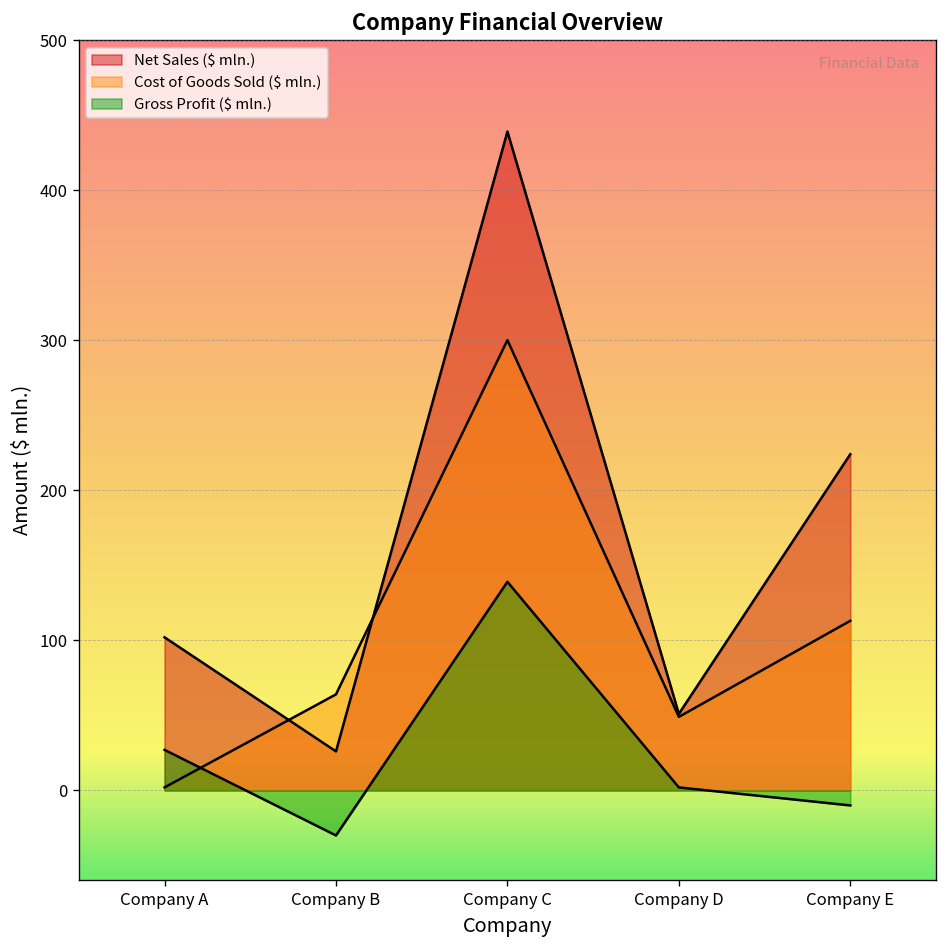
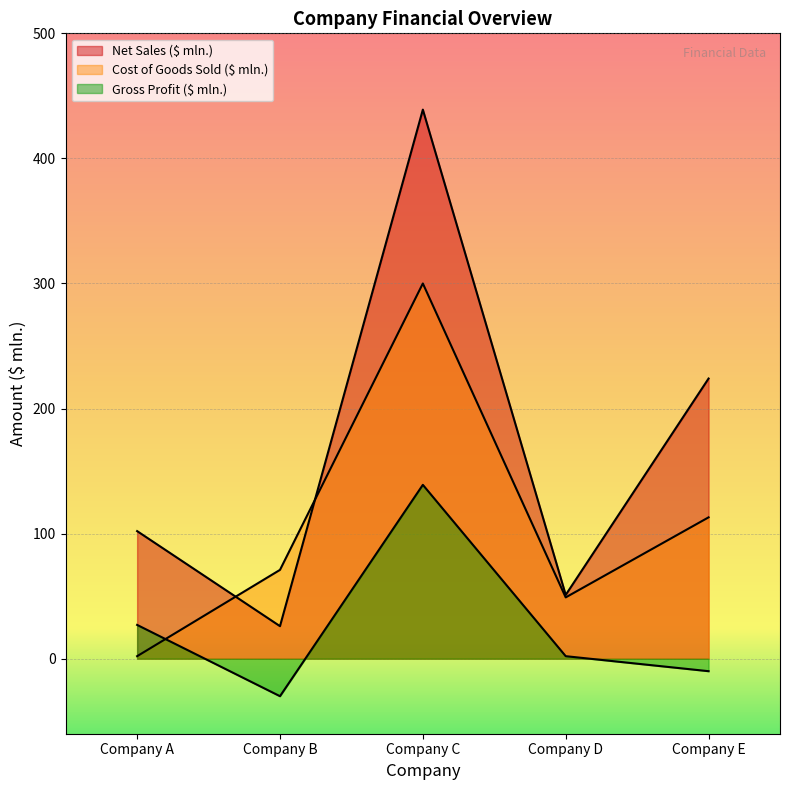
  {
    "Net Sales ($ mln.)": {
      "Company A": 102,
      "Company B": 26,
      "Company C": 439,
      "Company E": 224
    },
    "Cost of Goods Sold ($ mln.)": {
      "Company A": 2,
-     "Company B": 64,
+     "Company B": 71,
      "Company C": 300,
      "Company E": 113
    }
  }
